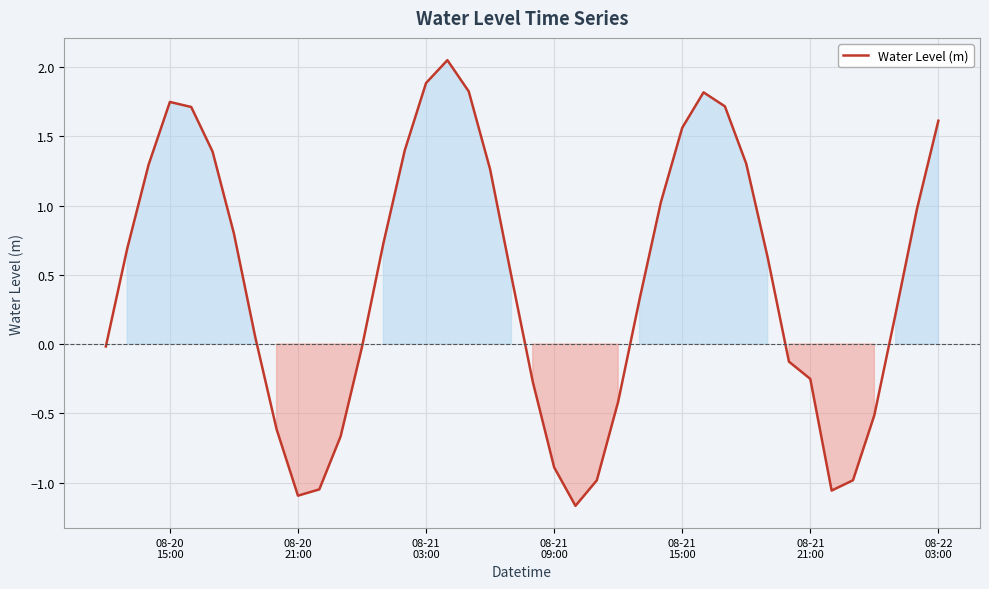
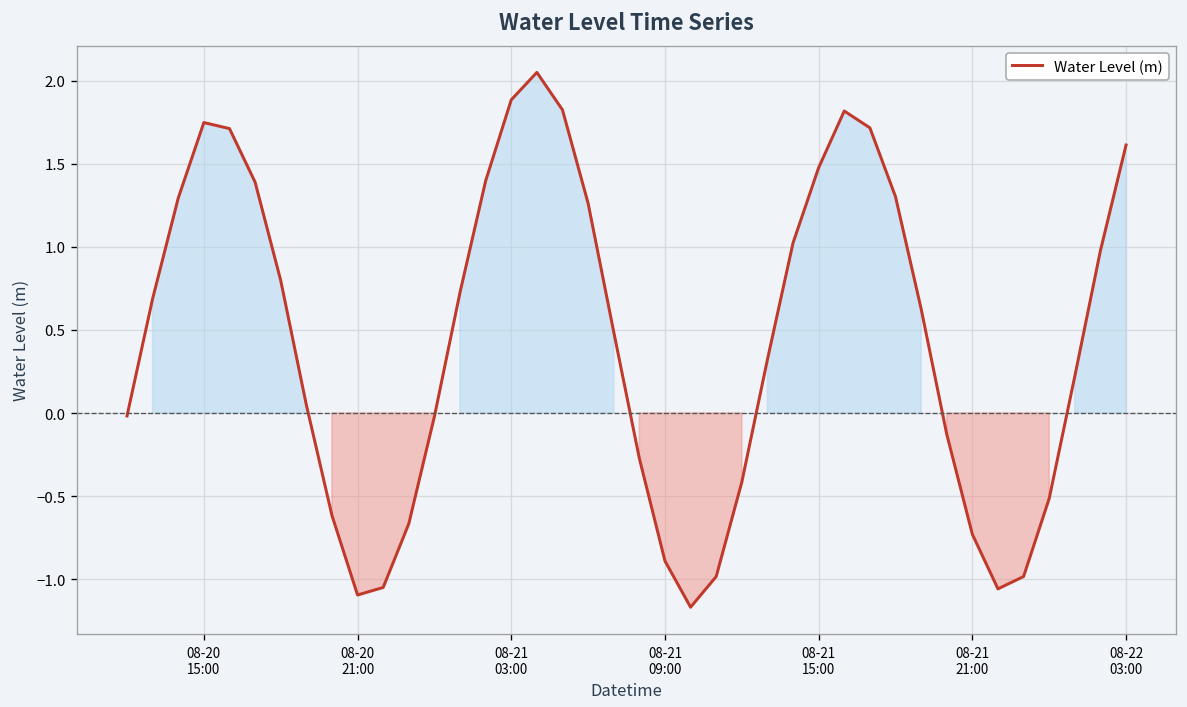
  {
    "08-20 15:00": 1.75,
    "08-20 21:00": -1.09,
    "08-21 03:00": 1.88,
    "08-21 09:00": -0.89,
-   "08-21 15:00": 1.56,
-   "08-21 21:00": -0.25,
+   "08-21 15:00": 1.48,
+   "08-21 21:00": -0.73,
    "08-22 03:00": 1.61
  }
